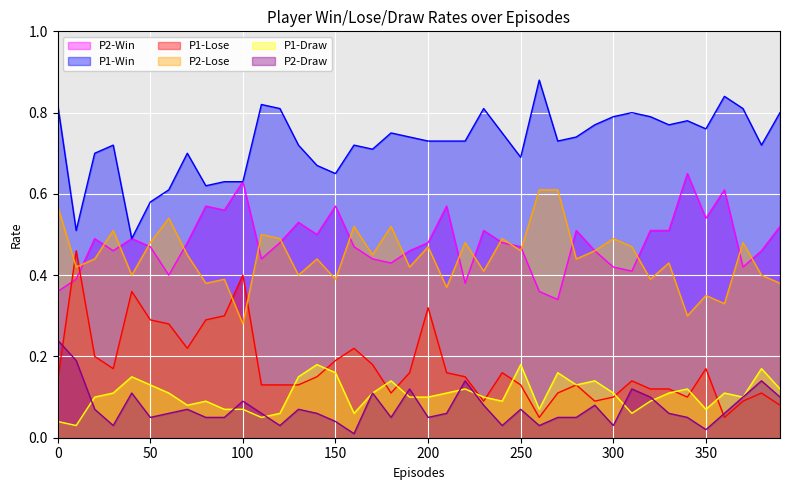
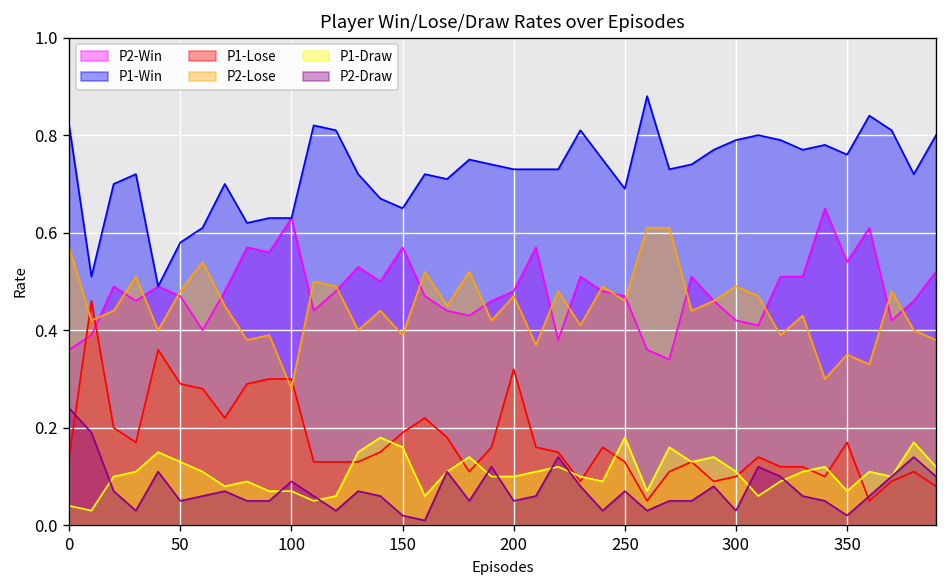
  {
    "P2-Win": {
      "0": 0.36,
      "50": 0.47,
      "150": 0.57,
      "200": 0.48,
      "250": 0.47,
      "300": 0.42,
      "350": 0.54
    },
    "P1-Win": {
      "0": 0.82,
      "50": 0.58,
      "150": 0.65,
      "200": 0.73,
      "250": 0.69,
      "300": 0.79,
      "350": 0.76
    },
    "P1-Lose": {
      "0": 0.14,
      "50": 0.29,
-     "100": 0.4,
+     "100": 0.3,
      "150": 0.19,
      "200": 0.32,
      "250": 0.13,
      "300": 0.1,
      "350": 0.17
    },
    "P2-Draw": {
      "0": 0.24,
      "50": 0.05,
      "100": 0.09,
-     "150": 0.04,
+     "150": 0.02,
      "200": 0.05,
      "250": 0.07,
      "300": 0.03,
      "350": 0.02
    }
  }
